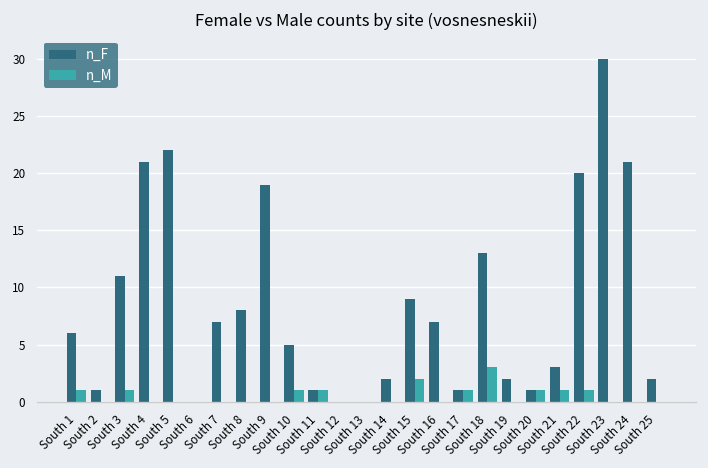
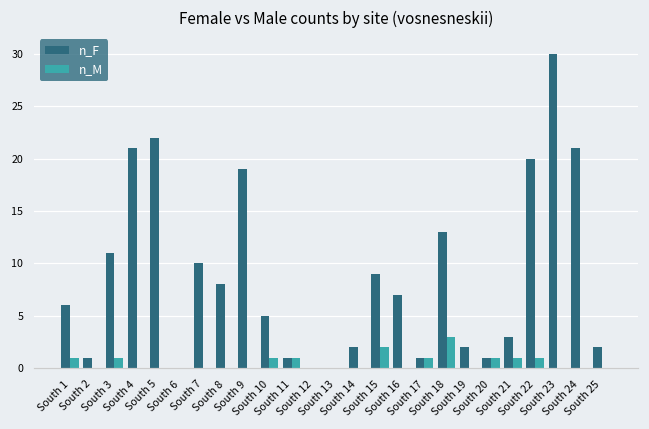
  {
    "n_F": {
      "South 1": 6,
      "South 2": 1,
      "South 3": 11,
      "South 4": 21,
      "South 5": 22,
      "South 6": 0,
-     "South 7": 7,
+     "South 7": 10,
      "South 8": 8,
      "South 9": 19,
      "South 10": 5,
      "South 11": 1,
      "South 12": 0,
      "South 13": 0,
      "South 14": 2,
      "South 15": 9,
      "South 16": 7,
      "South 17": 1,
      "South 18": 13,
      "South 19": 2,
      "South 20": 1,
      "South 21": 3,
      "South 22": 20,
      "South 23": 30,
      "South 24": 21,
      "South 25": 2
    },
    "n_M": {
      "South 1": 1,
      "South 2": 0,
      "South 3": 1,
      "South 4": 0,
      "South 5": 0,
      "South 6": 0,
      "South 7": 0,
      "South 8": 0,
      "South 9": 0,
      "South 10": 1,
      "South 11": 1,
      "South 12": 0,
      "South 13": 0,
      "South 14": 0,
      "South 15": 2,
      "South 16": 0,
      "South 17": 1,
      "South 18": 3,
      "South 19": 0,
      "South 20": 1,
      "South 21": 1,
      "South 22": 1,
      "South 23": 0,
      "South 24": 0,
      "South 25": 0
    }
  }
